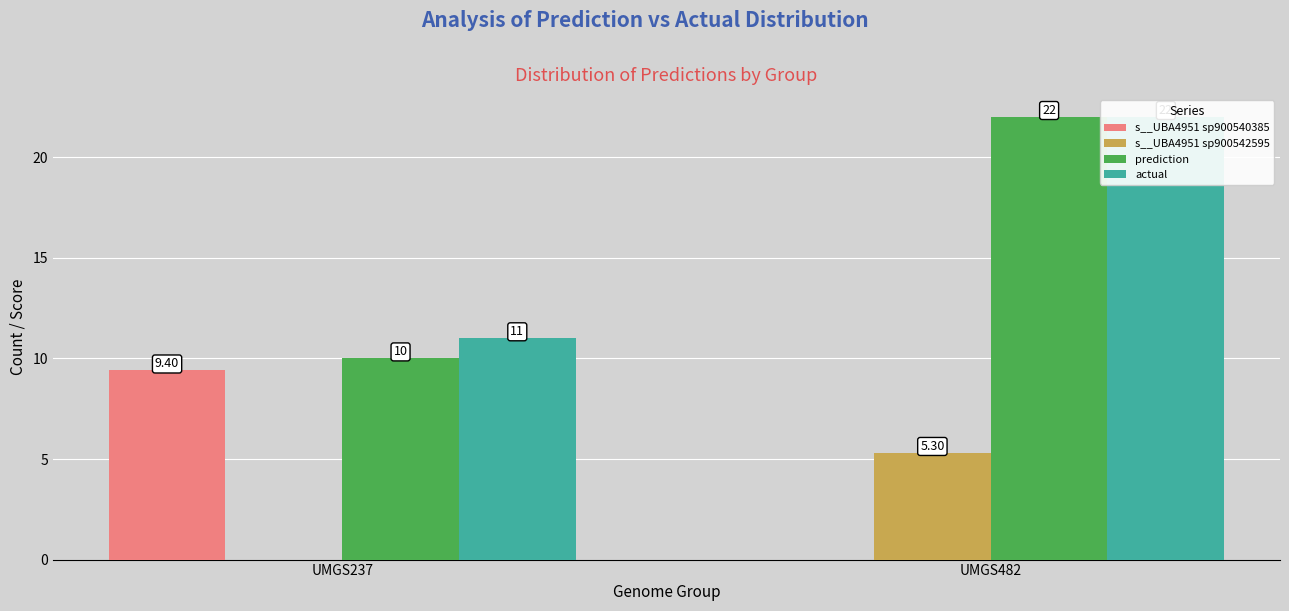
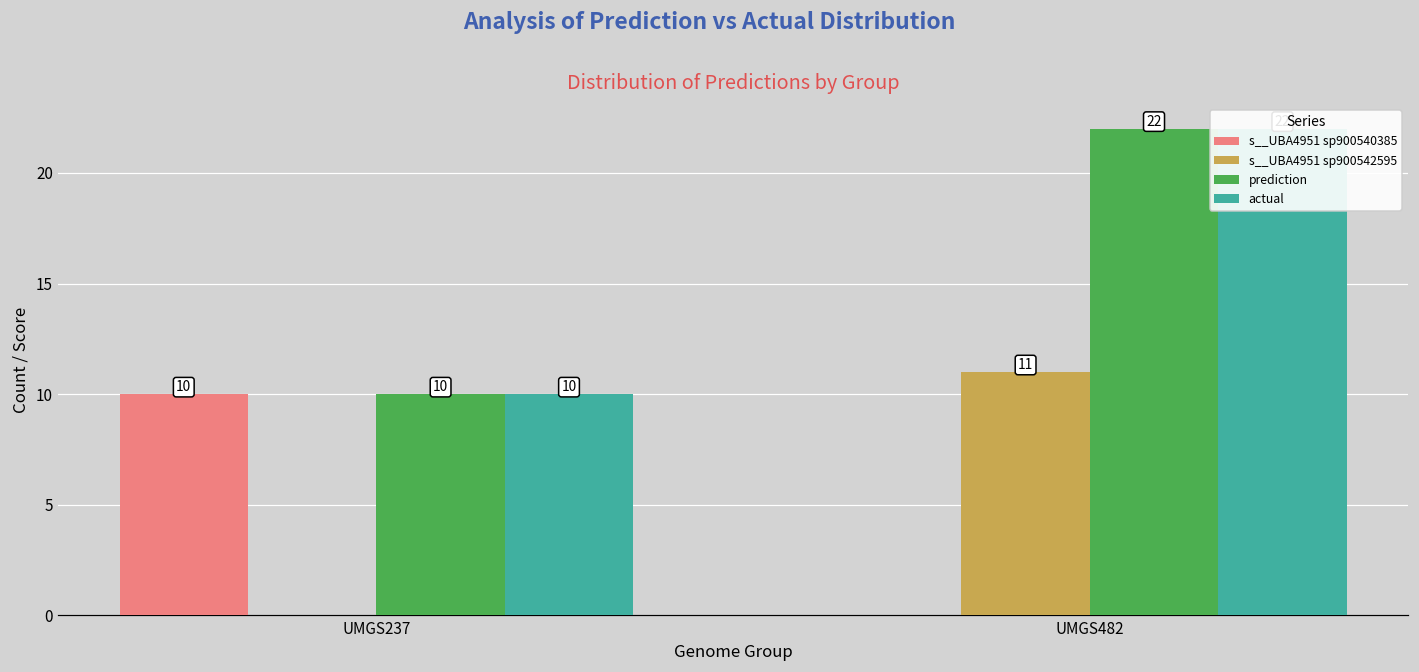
  {
    "s__UBA4951 sp900540385": {
-     "UMGS237": 9.40
+     "UMGS237": 10
    },
    "s__UBA4951 sp900542595": {
-     "UMGS482": 5.30
+     "UMGS482": 11
    },
    "actual": {
-     "UMGS237": 11
+     "UMGS237": 10
    }
  }
